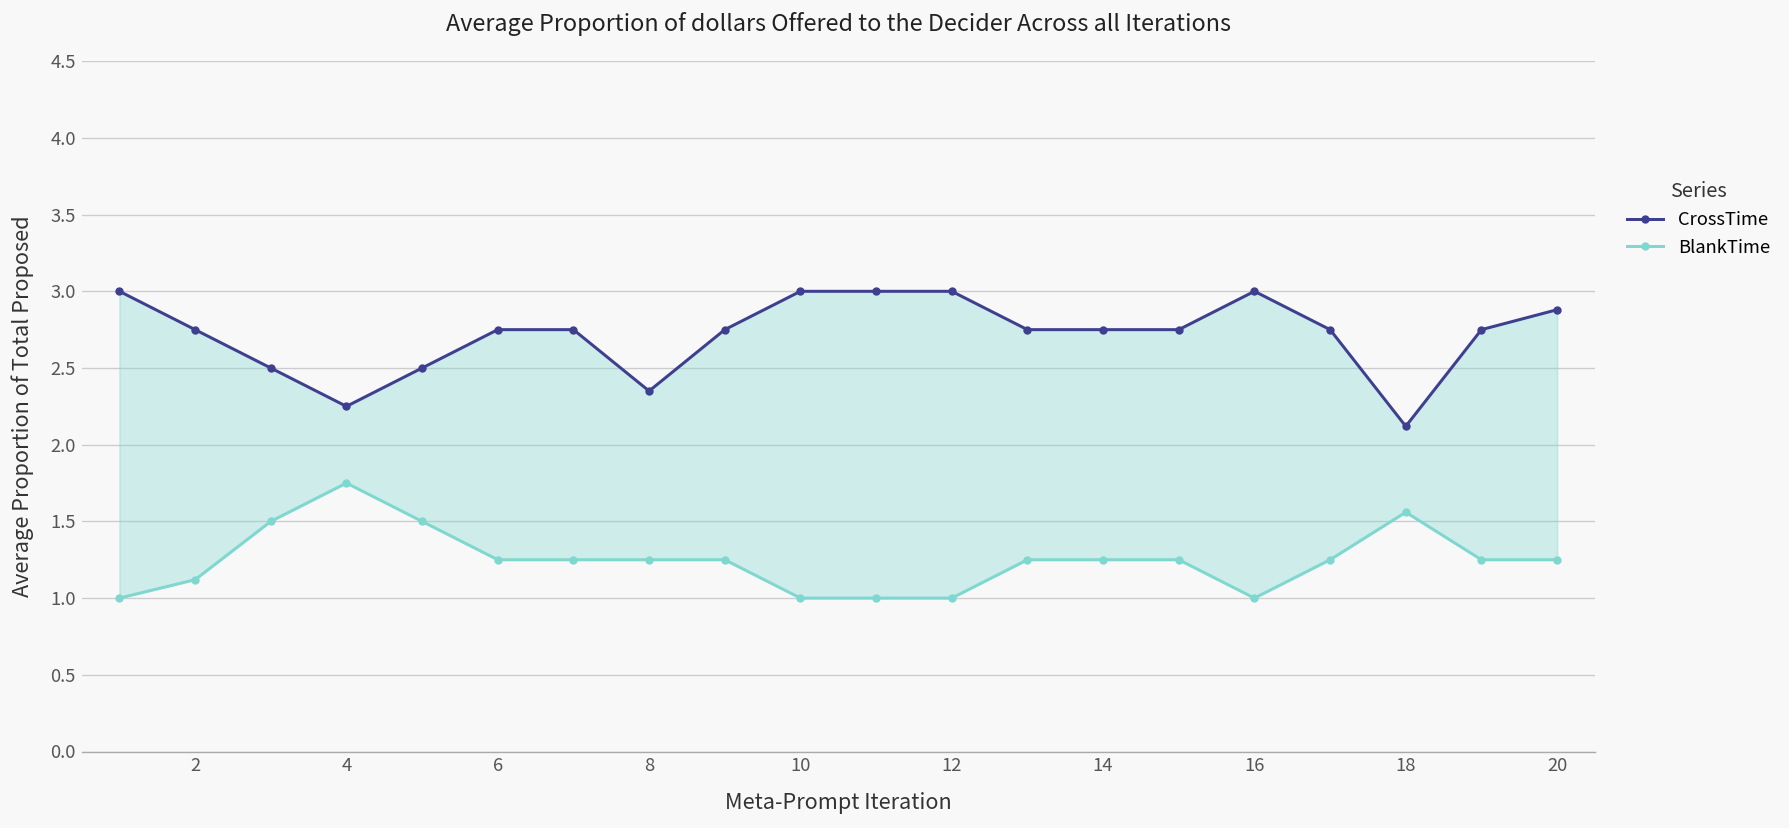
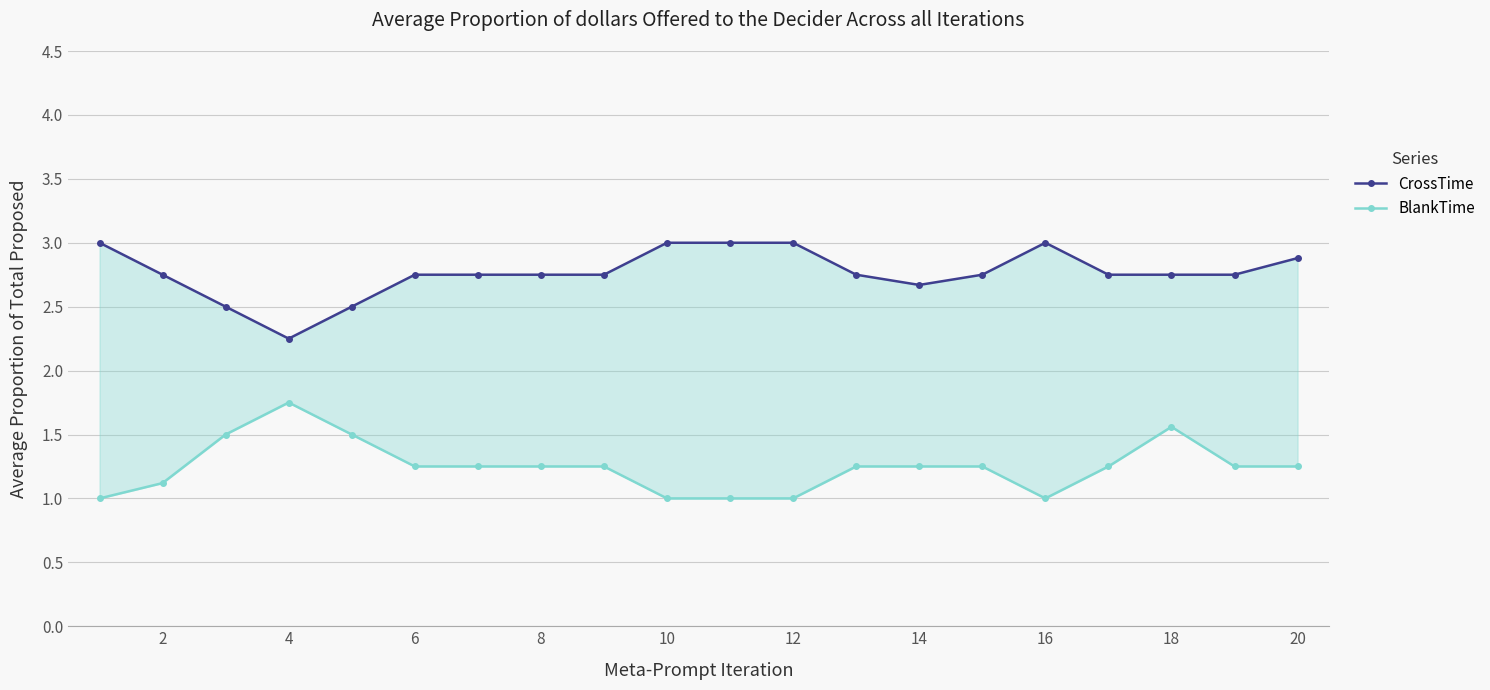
  {
    "CrossTime": {
      "2": 2.75,
      "4": 2.25,
      "6": 2.75,
-     "8": 2.35,
+     "8": 2.75,
      "10": 3.00,
      "12": 3.00,
-     "14": 2.75,
+     "14": 2.67,
      "16": 3.00,
-     "18": 2.12,
+     "18": 2.75,
      "20": 2.88
    },
    "BlankTime": {
      "2": 1.12,
      "4": 1.75,
      "6": 1.25,
      "8": 1.25,
      "10": 1.00,
      "12": 1.00,
      "14": 1.25,
      "16": 1.00,
      "18": 1.56,
      "20": 1.25
    }
  }
